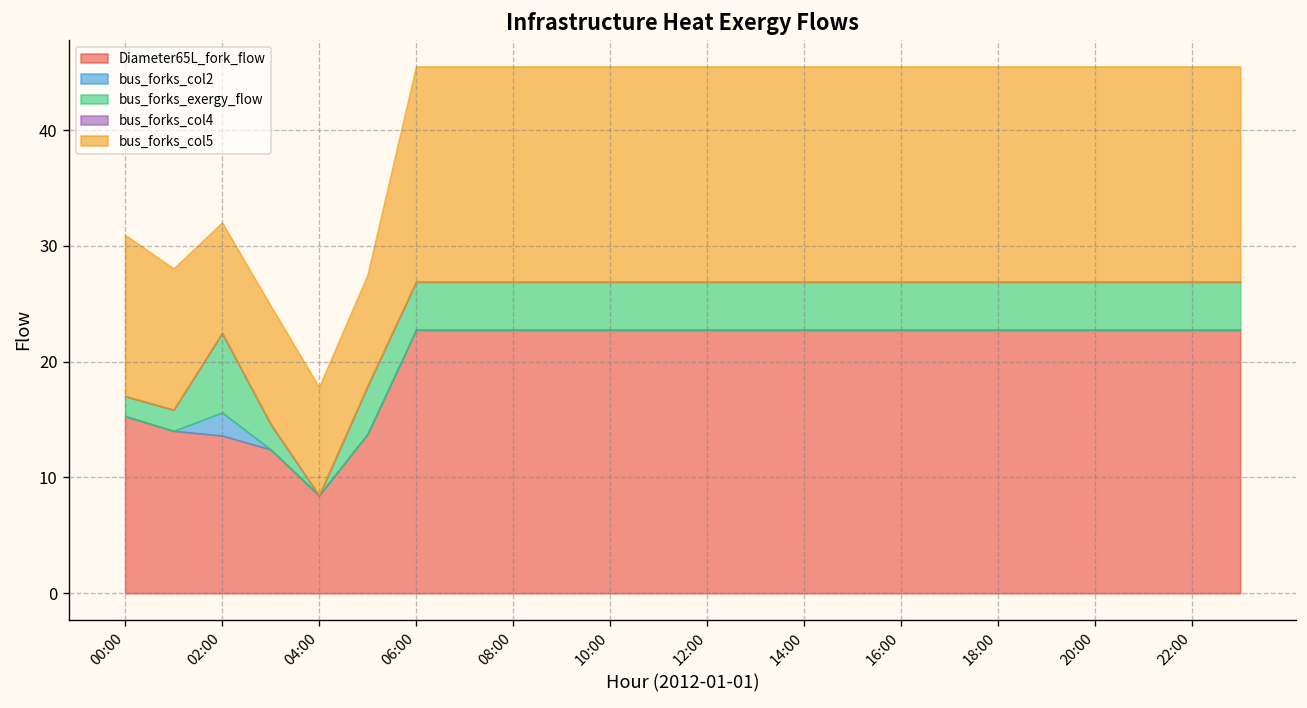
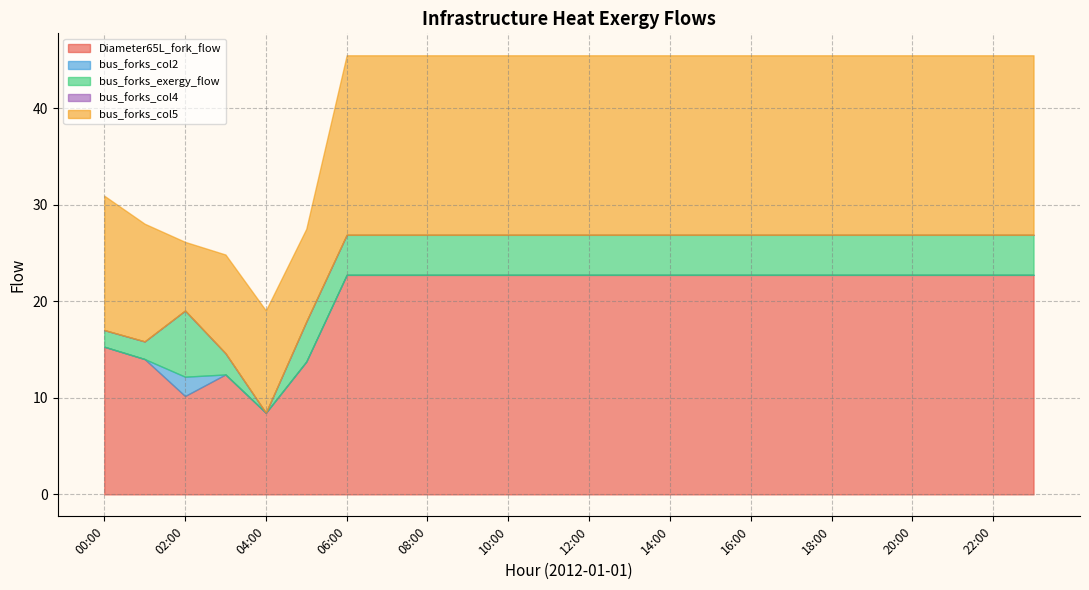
  {
    "Diameter65L_fork_flow": {
-     "02:00": 14
+     "02:00": 10
    },
    "bus_forks_col5": {
      "00:00": 14,
-     "02:00": 10,
-     "04:00": 9,
+     "02:00": 7,
+     "04:00": 11,
      "06:00": 19,
      "08:00": 19,
      "10:00": 19,
      "12:00": 19,
      "14:00": 19,
      "16:00": 19,
      "18:00": 19,
      "20:00": 19,
      "22:00": 19
    }
  }
